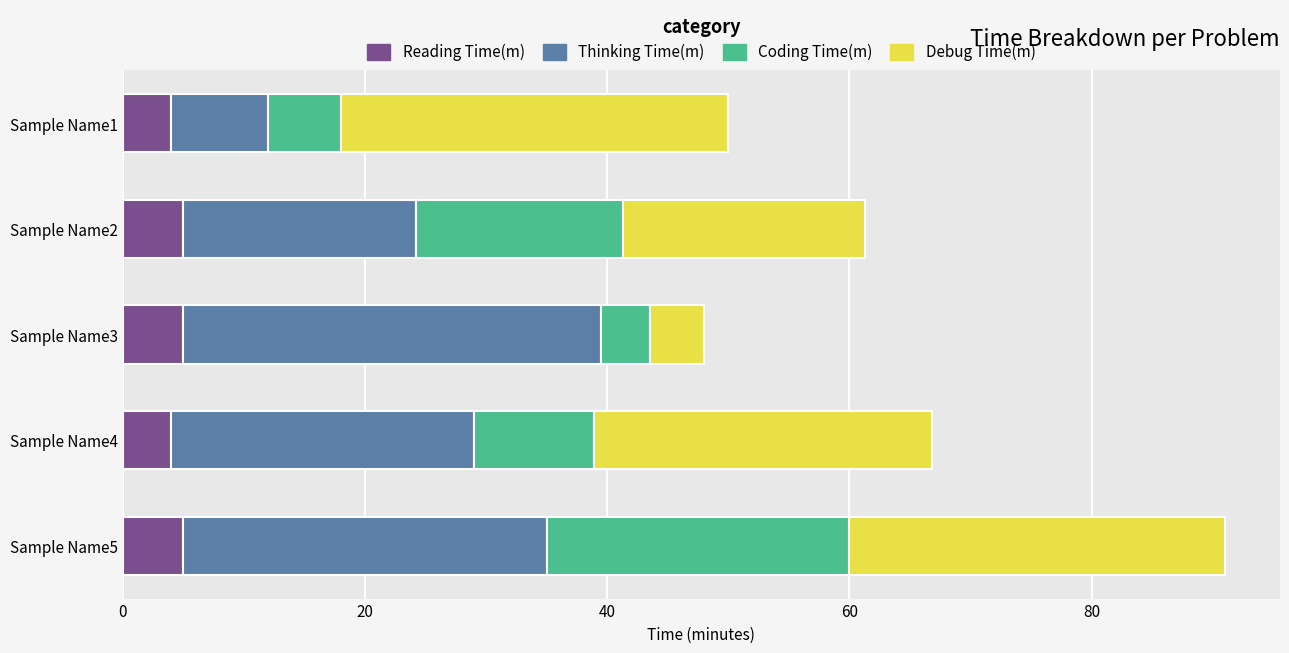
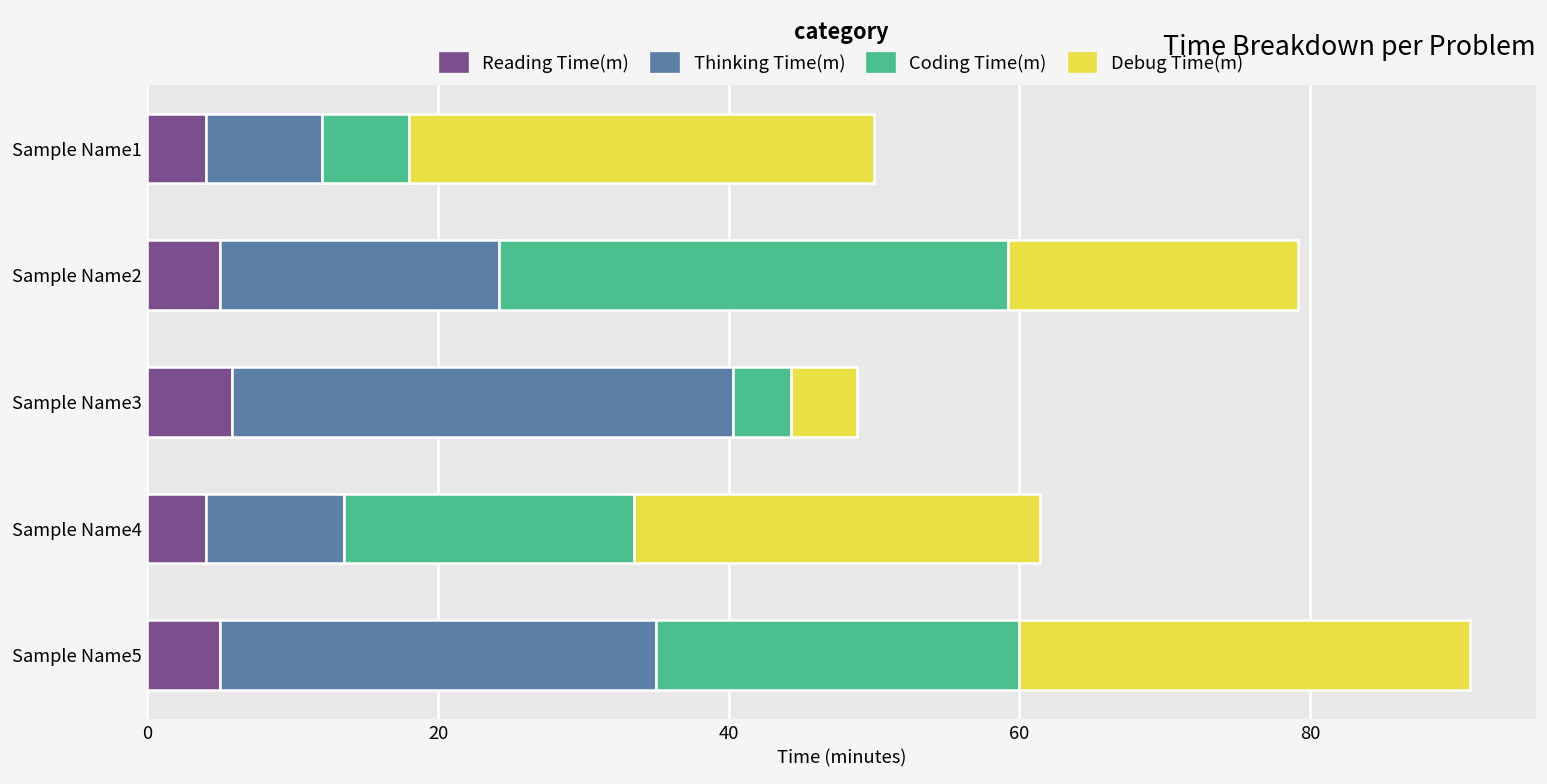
  {
    "Reading Time(m)": {
      "Sample Name1": 4.0,
      "Sample Name2": 5.0,
-     "Sample Name3": 5.0,
+     "Sample Name3": 5.8,
      "Sample Name4": 4.0,
      "Sample Name5": 5.0
    },
    "Thinking Time(m)": {
      "Sample Name1": 8.0,
      "Sample Name2": 19.2,
      "Sample Name3": 34.5,
-     "Sample Name4": 25.0,
+     "Sample Name4": 9.5,
      "Sample Name5": 30.0
    },
    "Coding Time(m)": {
      "Sample Name1": 6.0,
-     "Sample Name2": 17.1,
+     "Sample Name2": 35.0,
      "Sample Name3": 4.0,
-     "Sample Name4": 9.9,
+     "Sample Name4": 20.0,
      "Sample Name5": 25.0
    },
    "Debug Time(m)": {
      "Sample Name1": 32.0,
      "Sample Name2": 20.0,
      "Sample Name3": 4.5,
      "Sample Name4": 27.9,
      "Sample Name5": 31.0
    }
  }
